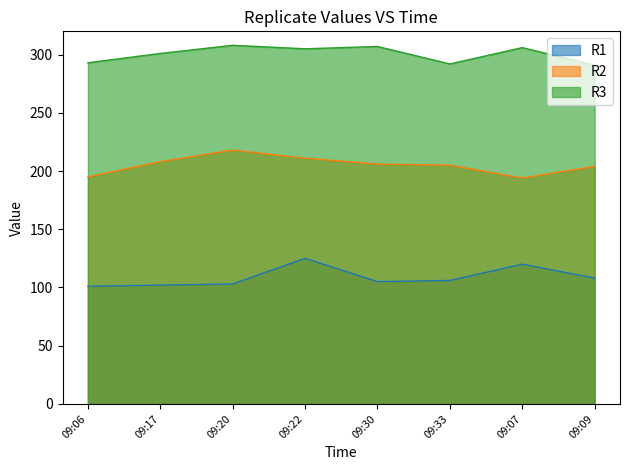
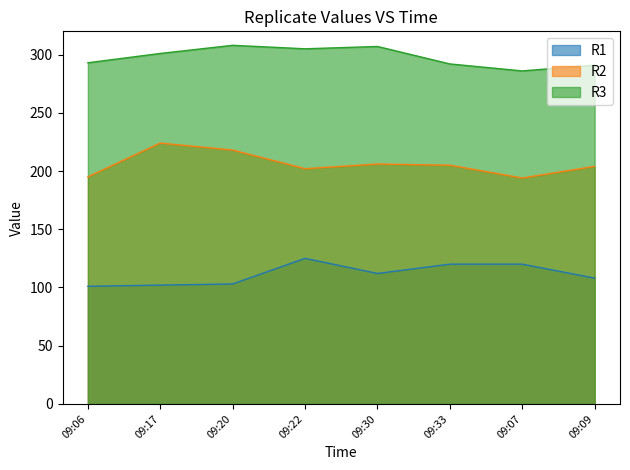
  {
    "R1": {
      "09:06": 101,
      "09:17": 102,
      "09:20": 103,
      "09:22": 125,
-     "09:30": 105,
-     "09:33": 106,
+     "09:30": 112,
+     "09:33": 120,
      "09:07": 120,
      "09:09": 108
    },
    "R2": {
      "09:06": 195,
-     "09:17": 208,
+     "09:17": 224,
      "09:20": 218,
-     "09:22": 211,
+     "09:22": 202,
      "09:30": 206,
      "09:33": 205,
      "09:07": 194,
      "09:09": 204
    },
    "R3": {
      "09:06": 293,
      "09:17": 301,
      "09:20": 308,
      "09:22": 305,
      "09:30": 307,
      "09:33": 292,
-     "09:07": 306
+     "09:07": 286
    }
  }
